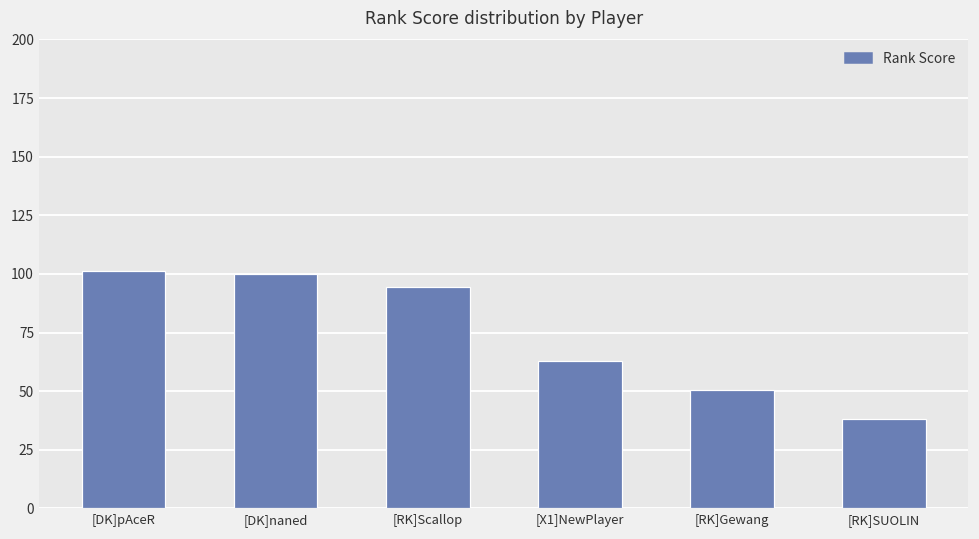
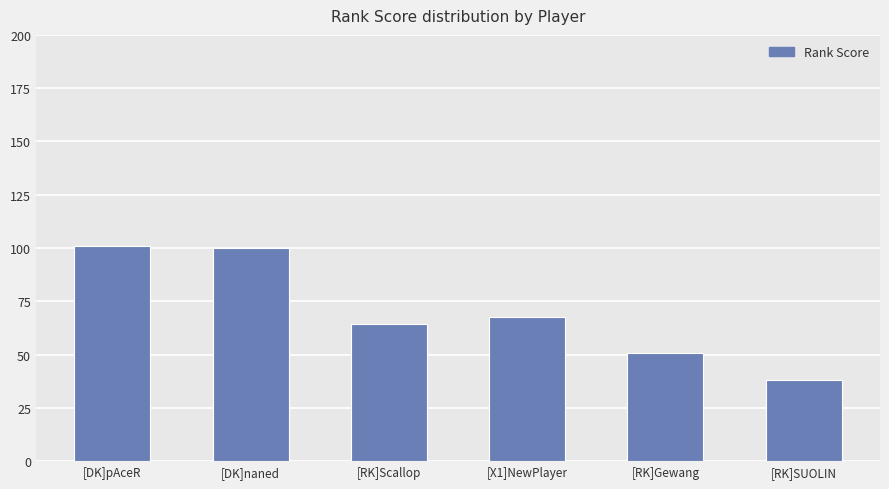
  {
    "[DK]pAceR": 101,
    "[DK]naned": 100,
-   "[RK]Scallop": 94,
-   "[X1]NewPlayer": 63,
+   "[RK]Scallop": 64,
+   "[X1]NewPlayer": 68,
    "[RK]Gewang": 51,
    "[RK]SUOLIN": 38
  }
